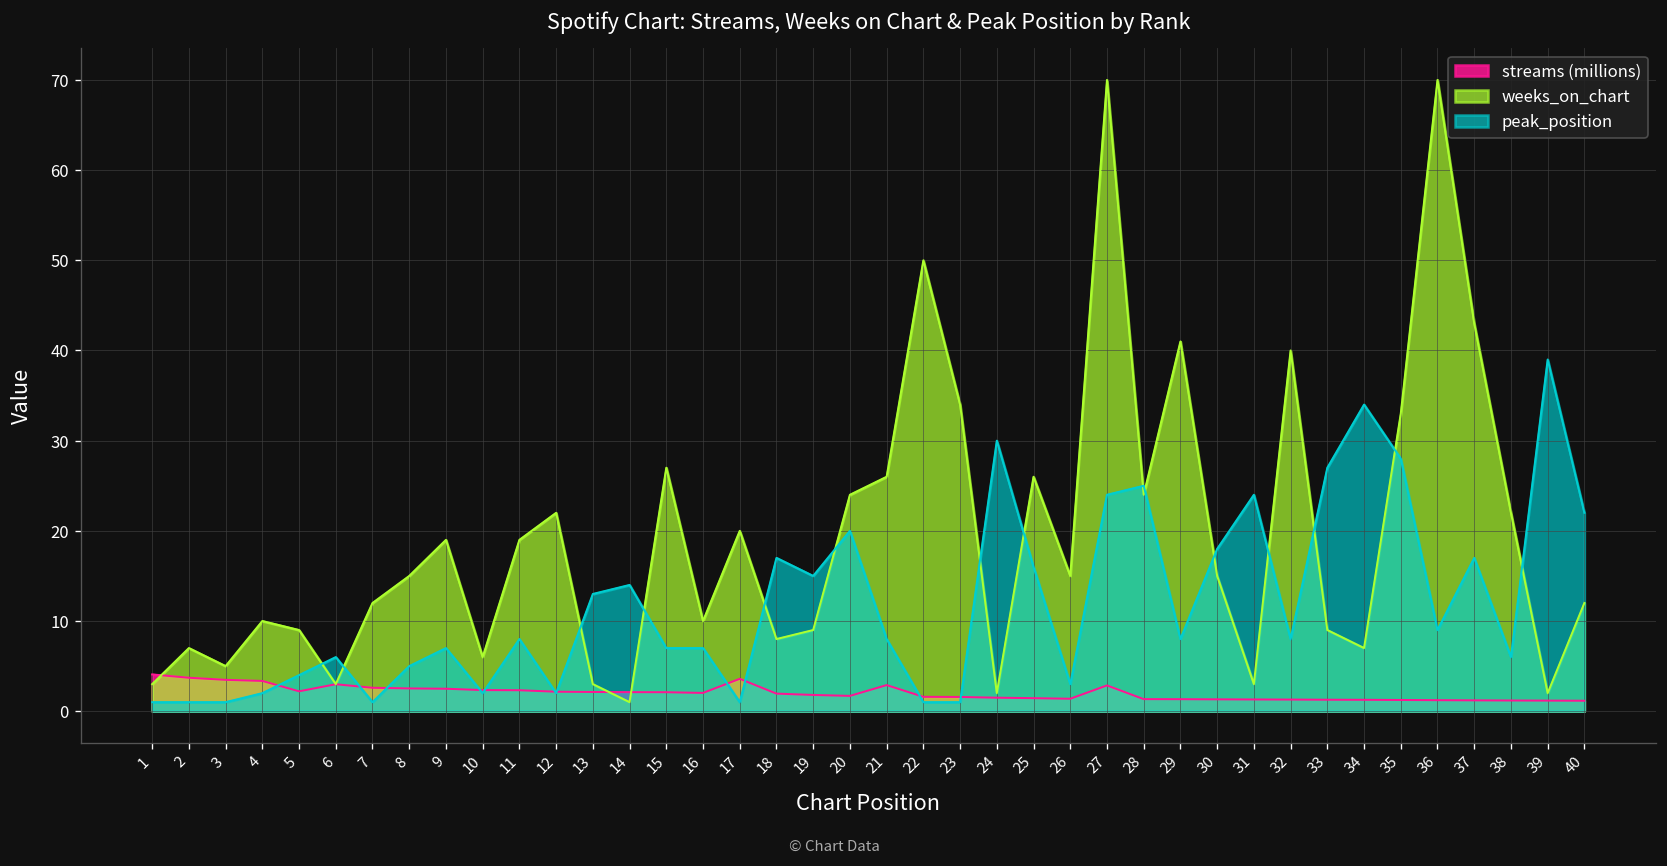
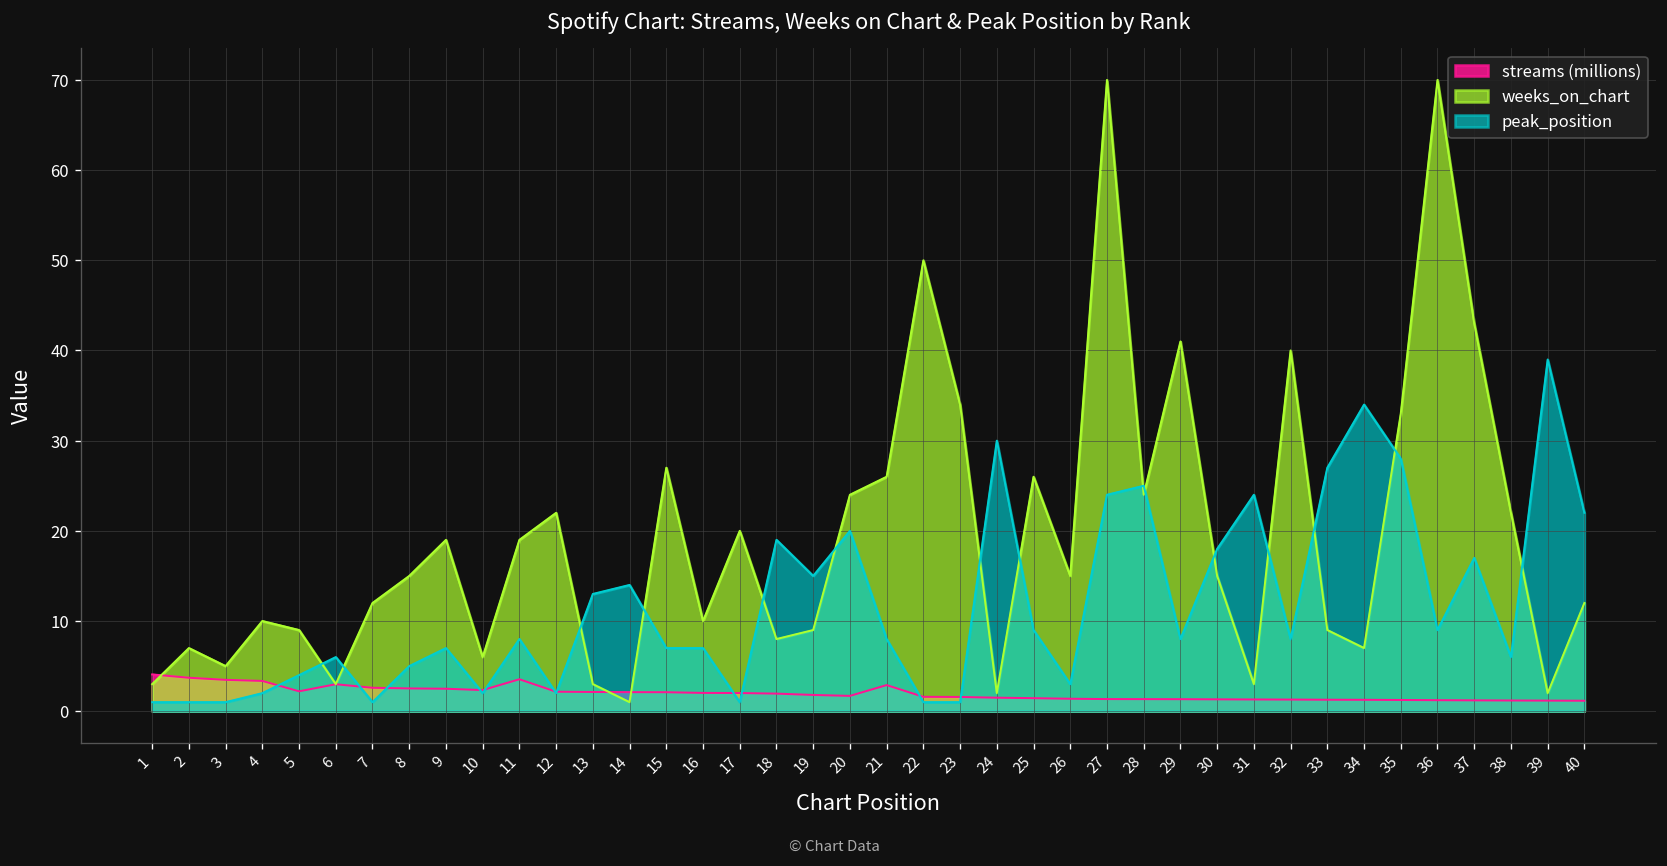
  {
    "streams (millions)": {
      "1": 4,
      "2": 4,
      "3": 3,
      "4": 3,
      "5": 2,
      "7": 3,
      "8": 3,
      "9": 2,
      "10": 2,
-     "11": 2,
+     "11": 4,
      "13": 2,
      "14": 2,
      "15": 2,
      "16": 2,
-     "17": 4,
+     "17": 2,
      "18": 2,
      "19": 2,
      "20": 2,
      "21": 3,
      "22": 2,
      "23": 2,
      "24": 1,
      "25": 1,
      "26": 1,
-     "27": 3,
+     "27": 1,
      "28": 1,
      "29": 1,
      "30": 1,
      "31": 1,
      "32": 1,
      "33": 1,
      "34": 1,
      "35": 1,
      "36": 1,
      "37": 1,
      "38": 1,
      "39": 1,
      "40": 1
    },
    "weeks_on_chart": {
      "1": 3,
      "2": 7,
      "3": 5,
      "4": 10,
      "5": 9,
      "7": 12,
      "8": 15,
      "9": 19,
      "10": 6,
      "11": 19,
      "12": 22,
      "13": 3,
      "14": 1,
      "15": 27,
      "16": 10,
      "17": 20,
      "18": 8,
      "19": 9,
      "20": 24,
      "21": 26,
      "22": 50,
      "23": 34,
      "24": 2,
      "25": 26,
      "26": 15,
      "27": 70,
      "28": 24,
      "29": 41,
      "30": 15,
      "31": 3,
      "32": 40,
      "33": 9,
      "34": 7,
      "35": 33,
      "36": 70,
      "37": 43,
      "38": 22,
      "39": 2,
      "40": 12
    },
    "peak_position": {
      "1": 1,
      "2": 1,
      "3": 1,
      "4": 2,
      "5": 4,
      "6": 6,
      "7": 1,
      "8": 5,
      "9": 7,
      "10": 2,
      "11": 8,
      "13": 13,
      "14": 14,
      "15": 7,
      "16": 7,
      "17": 1,
-     "18": 17,
+     "18": 19,
      "19": 15,
      "20": 20,
      "21": 8,
      "22": 1,
      "23": 1,
      "24": 30,
-     "25": 16,
+     "25": 9,
      "26": 3,
      "27": 24,
      "28": 25,
      "29": 8,
      "30": 18,
      "31": 24,
      "32": 8,
      "33": 27,
      "34": 34,
      "35": 28,
      "36": 9,
      "37": 17,
      "38": 6,
      "39": 39,
      "40": 22
    }
  }
